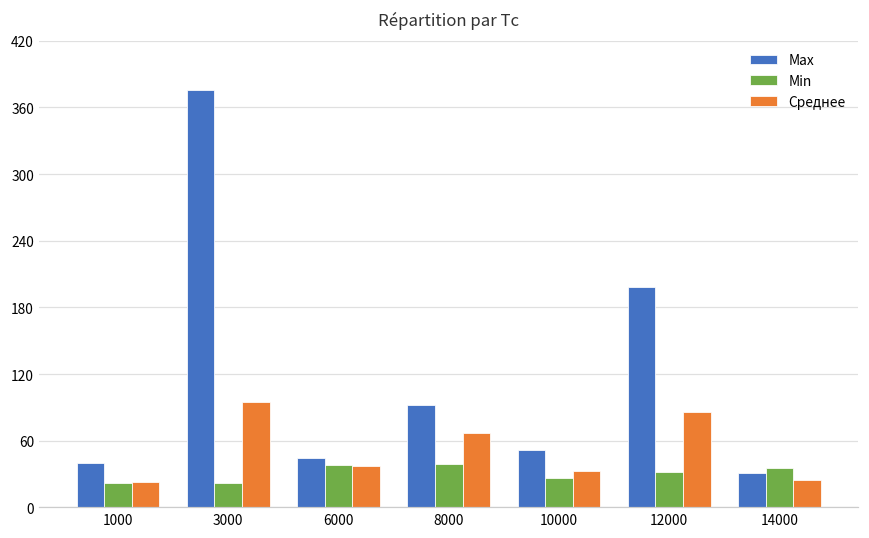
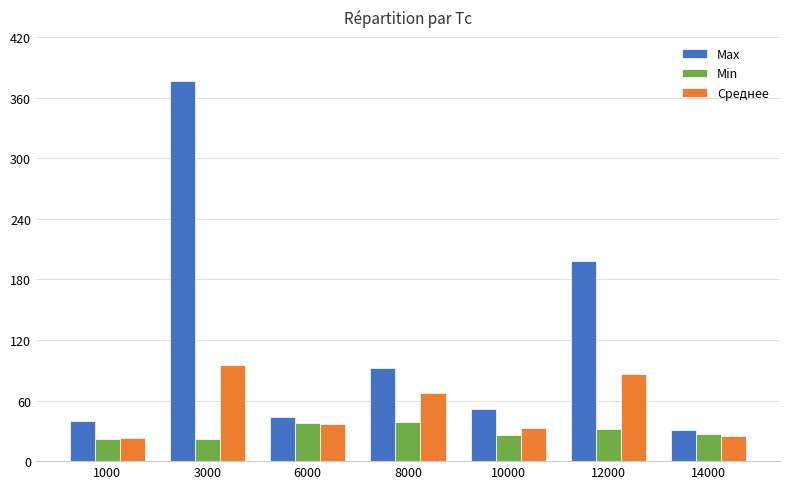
  {
    "Max": {
      "1000": 40,
      "3000": 376,
      "6000": 44,
      "8000": 92,
      "10000": 52,
      "12000": 198,
      "14000": 31
    },
    "Min": {
      "1000": 22,
      "3000": 22,
      "6000": 38,
      "8000": 39,
      "10000": 26,
      "12000": 32,
-     "14000": 35
+     "14000": 27
    },
    "Среднее": {
      "1000": 23,
      "3000": 95,
      "6000": 37,
      "8000": 67,
      "10000": 33,
      "12000": 86,
      "14000": 25
    }
  }
